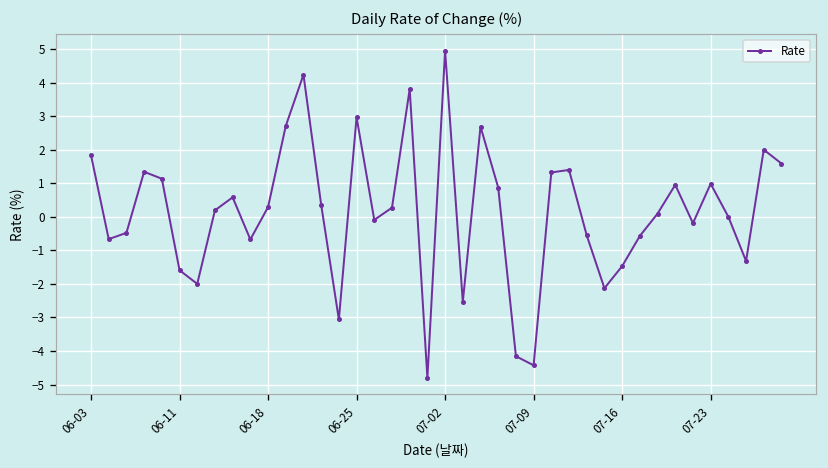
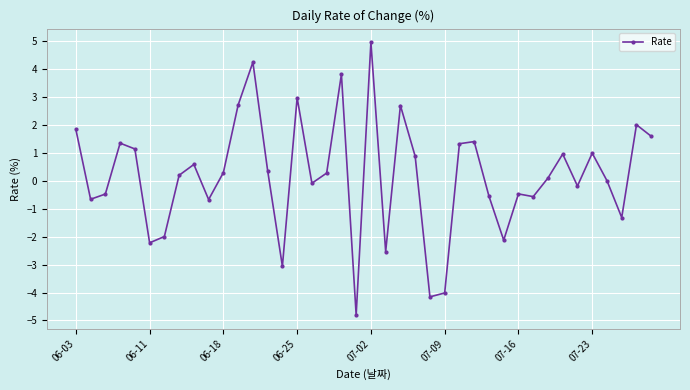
  {
    "06-03": 1.8,
-   "06-11": -1.6,
+   "06-11": -2.2,
    "06-18": 0.3,
    "06-25": 3.0,
    "07-02": 5.0,
-   "07-09": -4.4,
-   "07-16": -1.5,
+   "07-09": -4.0,
+   "07-16": -0.5,
    "07-23": 1.0
  }
